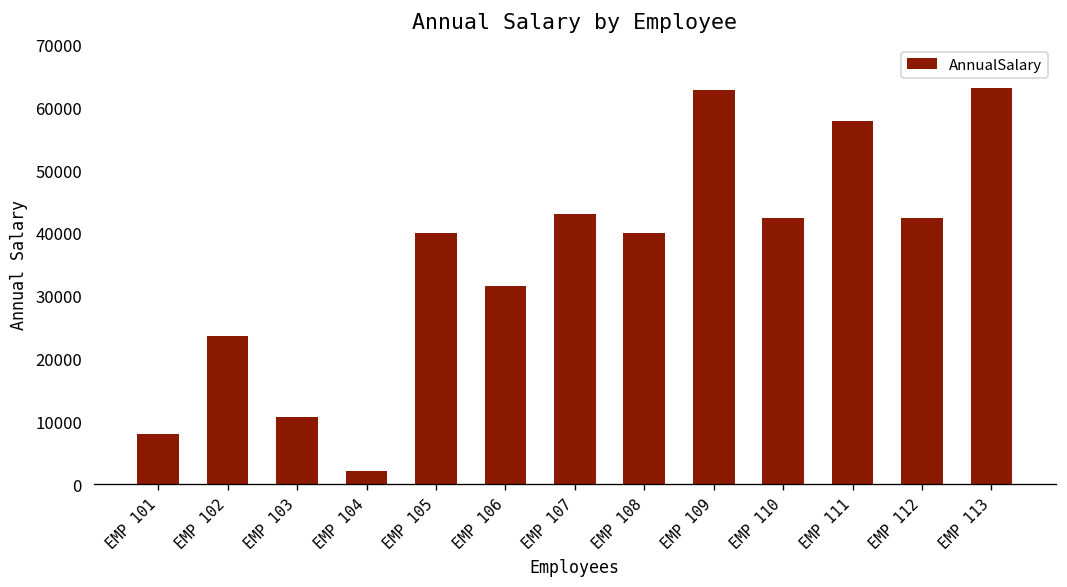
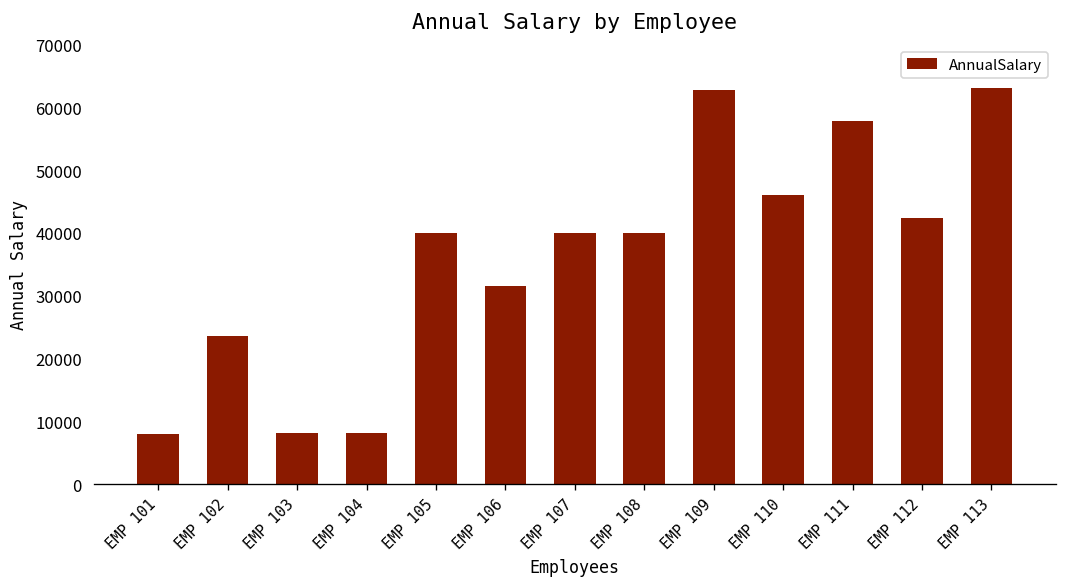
  {
    "EMP 101": 8000,
    "EMP 102": 24000,
-   "EMP 103": 11000,
-   "EMP 104": 2000,
+   "EMP 103": 8000,
+   "EMP 104": 8000,
    "EMP 105": 40000,
    "EMP 106": 32000,
-   "EMP 107": 43000,
+   "EMP 107": 40000,
    "EMP 108": 40000,
    "EMP 109": 63000,
-   "EMP 110": 42000,
+   "EMP 110": 46000,
    "EMP 111": 58000,
    "EMP 112": 42000,
    "EMP 113": 63000
  }
